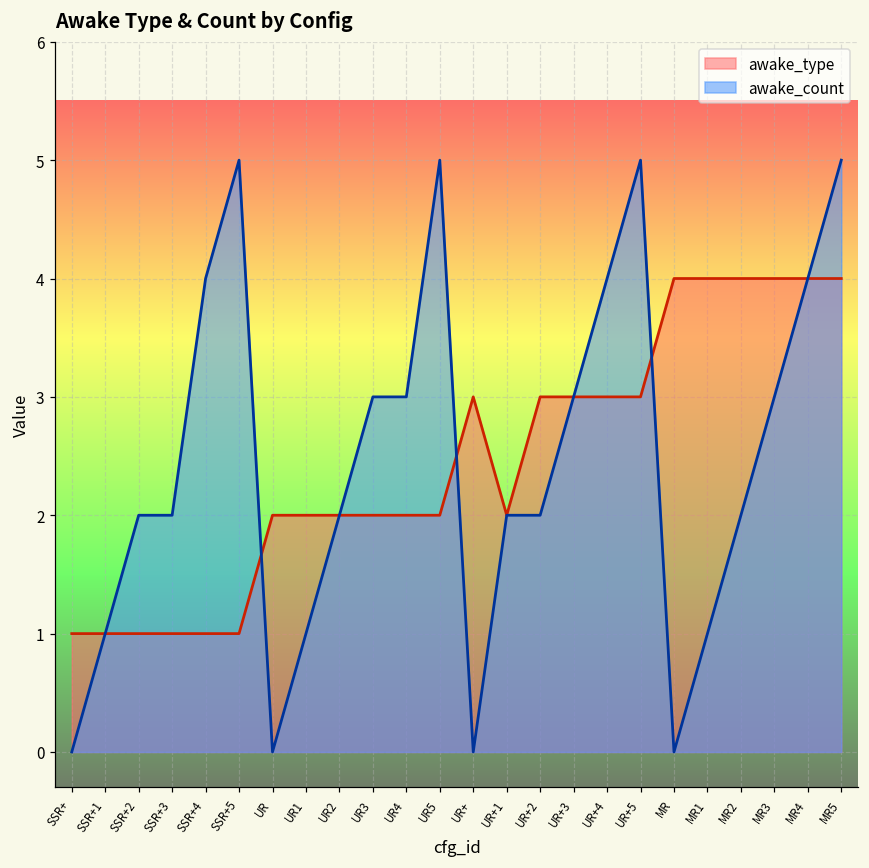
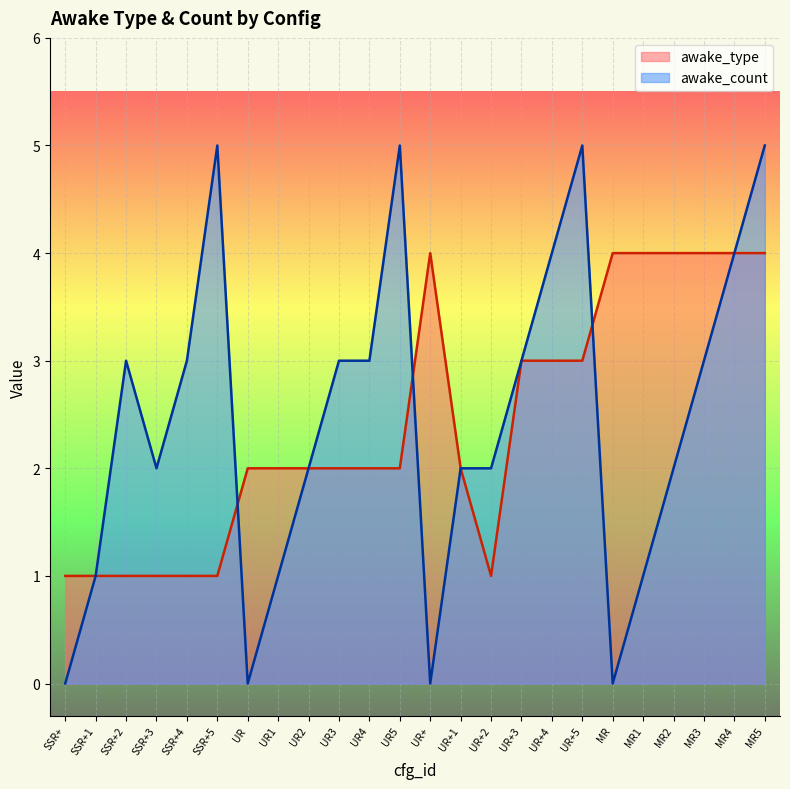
  {
    "awake_type": {
      "SSR+": 1,
      "SSR+2": 1,
      "SSR+3": 1,
      "SSR+4": 1,
      "SSR+5": 1,
      "UR": 2,
      "UR1": 2,
      "UR3": 2,
      "UR4": 2,
      "UR5": 2,
-     "UR+": 3,
-     "UR+2": 3,
+     "UR+": 4,
+     "UR+2": 1,
      "UR+4": 3,
      "UR+5": 3,
      "MR": 4,
      "MR1": 4,
      "MR2": 4,
      "MR3": 4,
      "MR5": 4
    },
    "awake_count": {
      "SSR+": 0,
-     "SSR+2": 2,
+     "SSR+2": 3,
      "SSR+3": 2,
-     "SSR+4": 4,
+     "SSR+4": 3,
      "SSR+5": 5,
      "UR": 0,
      "UR1": 1,
      "UR3": 3,
      "UR4": 3,
      "UR5": 5,
      "UR+": 0,
      "UR+2": 2,
      "UR+4": 4,
      "UR+5": 5,
      "MR": 0,
      "MR1": 1,
      "MR2": 2,
      "MR3": 3,
      "MR5": 5
    }
  }
